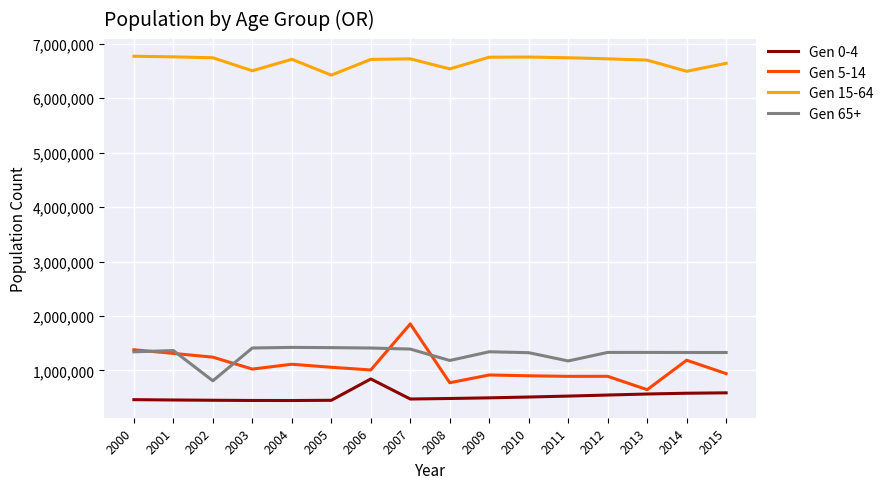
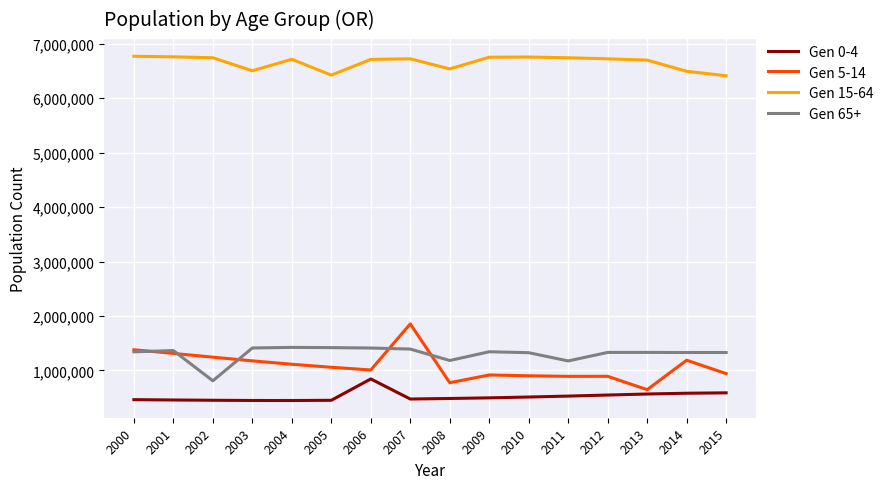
  {
    "Gen 0-4": {
      "2000": "500,000",
      "2001": "500,000",
      "2002": "400,000",
      "2003": "400,000",
      "2004": "400,000",
      "2005": "400,000",
      "2006": "800,000",
      "2007": "500,000",
      "2008": "500,000",
      "2009": "500,000",
      "2010": "500,000",
      "2011": "500,000",
      "2012": "500,000",
      "2013": "600,000",
      "2014": "600,000",
      "2015": "600,000"
    },
    "Gen 5-14": {
      "2001": "1,300,000",
      "2002": "1,200,000",
-     "2003": "1,000,000",
+     "2003": "1,200,000",
      "2004": "1,100,000",
      "2005": "1,100,000",
      "2006": "1,000,000",
      "2007": "1,900,000",
      "2008": "800,000",
      "2009": "900,000",
      "2010": "900,000",
      "2011": "900,000",
      "2012": "900,000",
      "2013": "600,000",
      "2014": "1,200,000",
      "2015": "900,000"
    },
    "Gen 15-64": {
      "2000": "6,800,000",
      "2001": "6,800,000",
      "2002": "6,700,000",
      "2003": "6,500,000",
      "2004": "6,700,000",
      "2005": "6,400,000",
      "2006": "6,700,000",
      "2007": "6,700,000",
      "2008": "6,500,000",
      "2009": "6,800,000",
      "2010": "6,800,000",
      "2011": "6,700,000",
      "2012": "6,700,000",
      "2013": "6,700,000",
      "2014": "6,500,000",
-     "2015": "6,600,000"
+     "2015": "6,400,000"
    },
    "Gen 65+": {
      "2001": "1,400,000",
      "2002": "800,000",
      "2003": "1,400,000",
      "2004": "1,400,000",
      "2005": "1,400,000",
      "2006": "1,400,000",
      "2007": "1,400,000",
      "2008": "1,200,000",
      "2009": "1,300,000",
      "2010": "1,300,000",
      "2011": "1,200,000",
      "2012": "1,300,000",
      "2013": "1,300,000",
      "2014": "1,300,000",
      "2015": "1,300,000"
    }
  }
